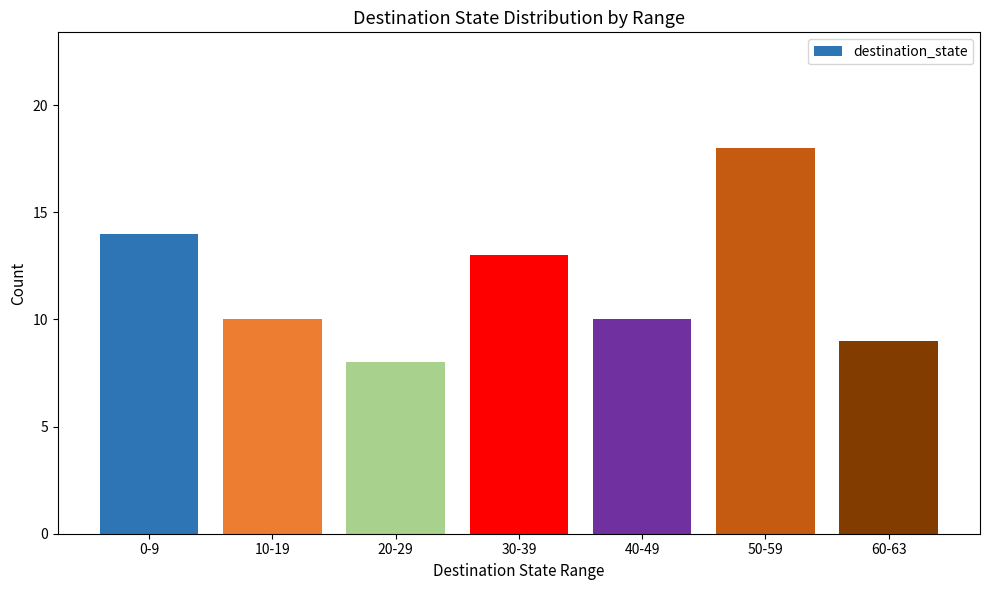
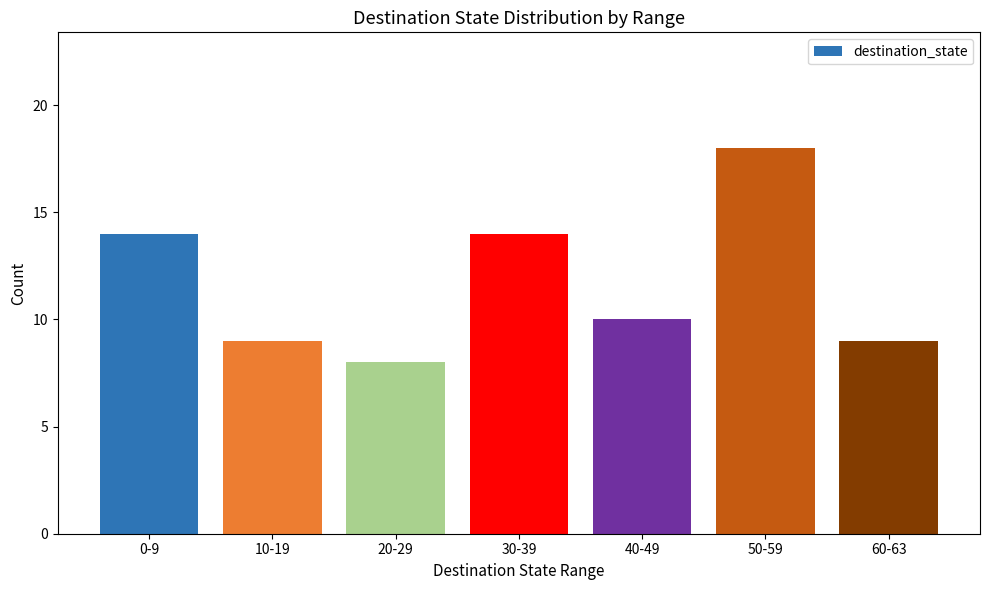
  {
    "0-9": 14,
-   "10-19": 10,
+   "10-19": 9,
    "20-29": 8,
-   "30-39": 13,
+   "30-39": 14,
    "40-49": 10,
    "50-59": 18,
    "60-63": 9
  }
